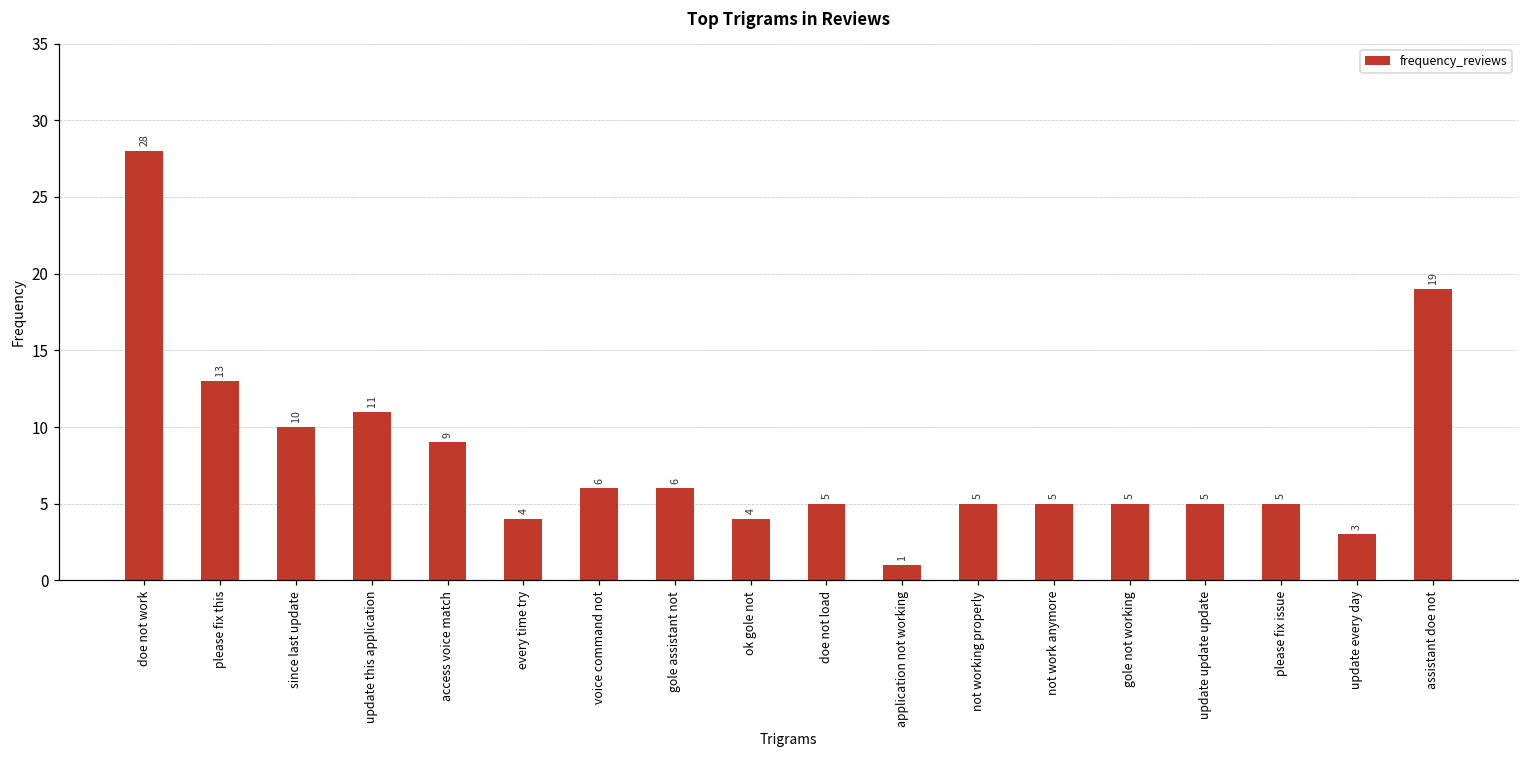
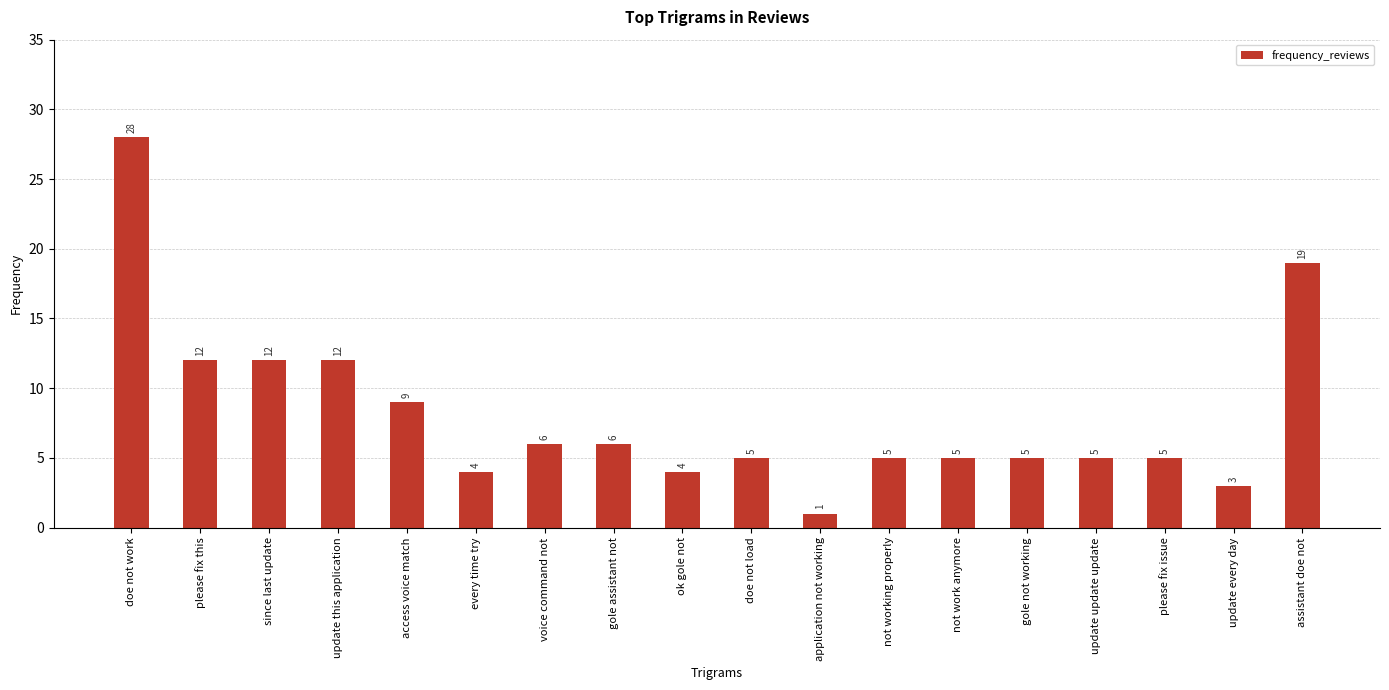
  {
    "doe not work": 28,
-   "please fix this": 13,
-   "since last update": 10,
-   "update this application": 11,
+   "please fix this": 12,
+   "since last update": 12,
+   "update this application": 12,
    "access voice match": 9,
    "every time try": 4,
    "voice command not": 6,
    "gole assistant not": 6,
    "ok gole not": 4,
    "doe not load": 5,
    "application not working": 1,
    "not working properly": 5,
    "not work anymore": 5,
    "gole not working": 5,
    "update update update": 5,
    "please fix issue": 5,
    "update every day": 3,
    "assistant doe not": 19
  }
